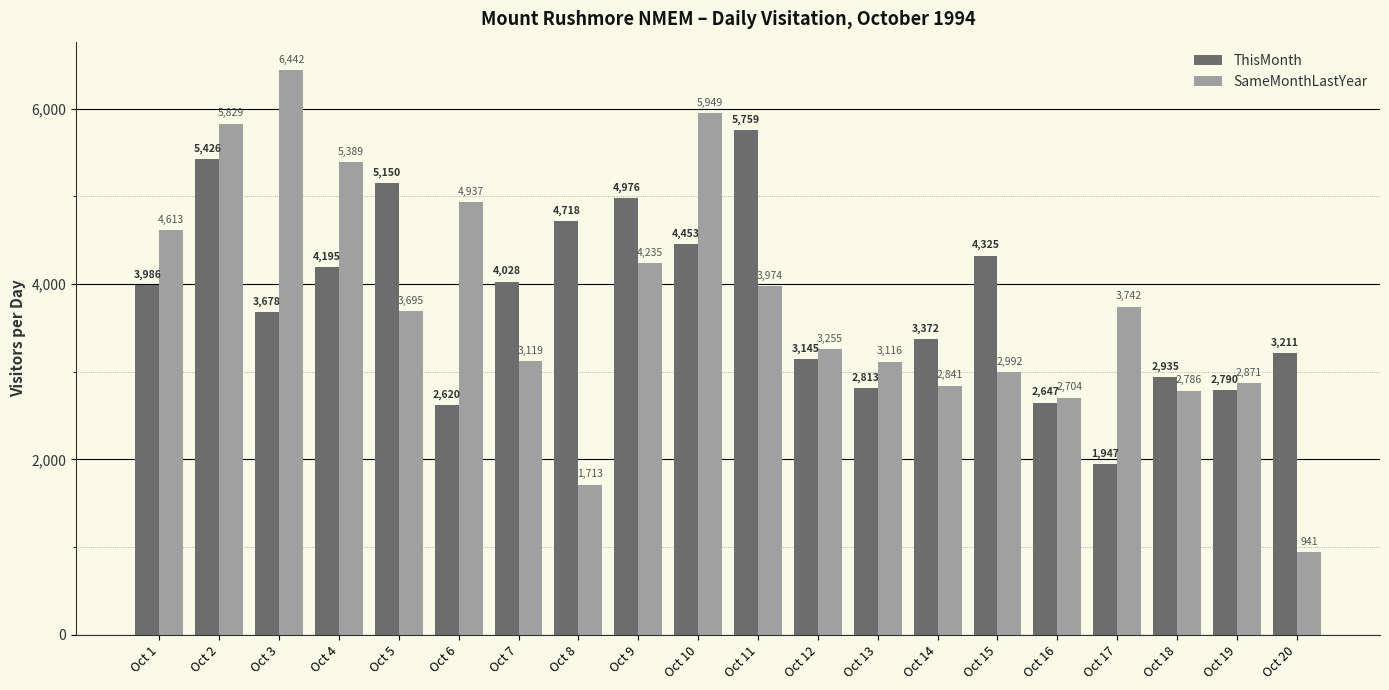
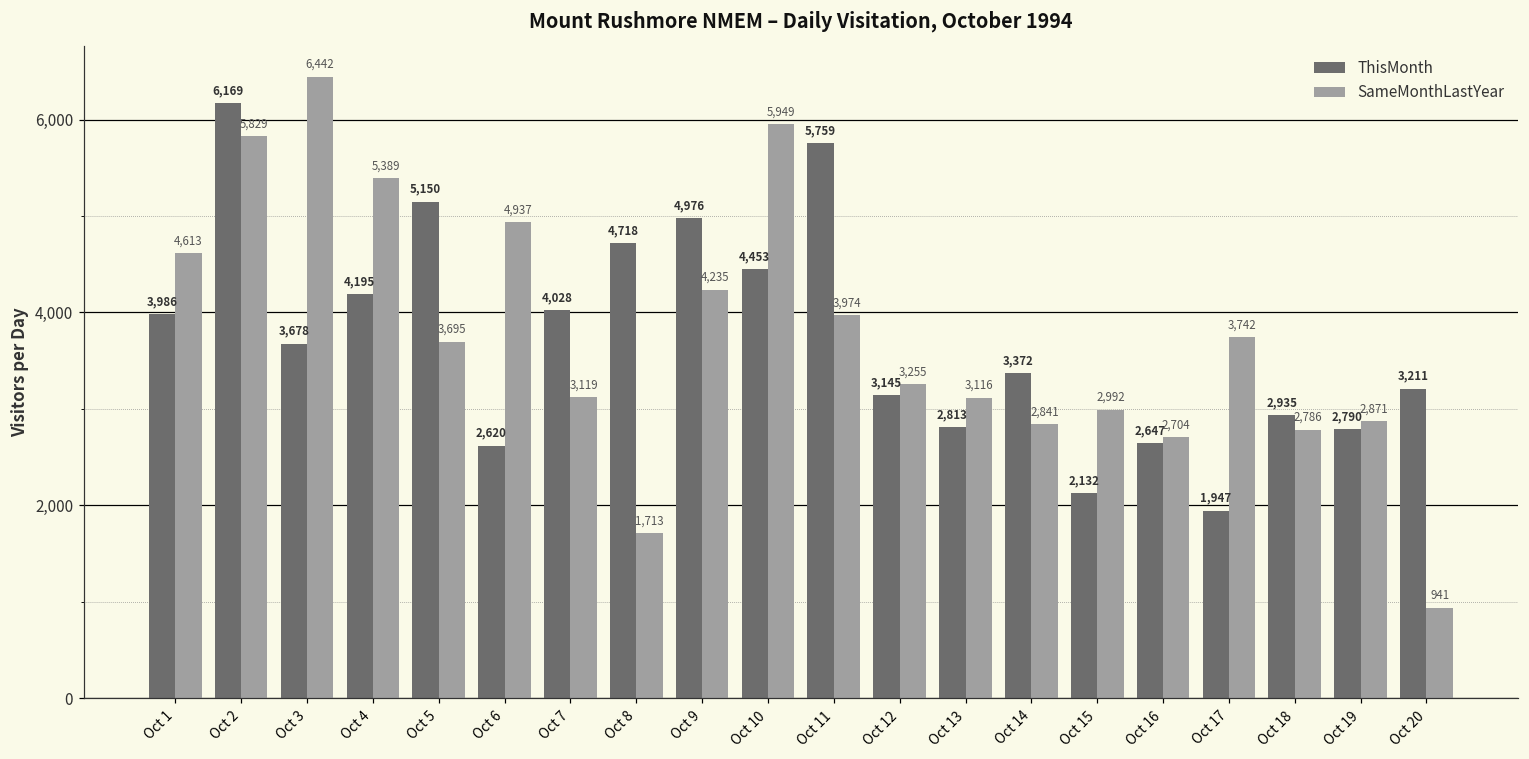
  {
    "ThisMonth": {
      "Oct 1": "3,986",
-     "Oct 2": "5,426",
+     "Oct 2": "6,169",
      "Oct 3": "3,678",
      "Oct 4": "4,195",
      "Oct 5": "5,150",
      "Oct 6": "2,620",
      "Oct 7": "4,028",
      "Oct 8": "4,718",
      "Oct 9": "4,976",
      "Oct 10": "4,453",
      "Oct 11": "5,759",
      "Oct 12": "3,145",
      "Oct 13": "2,813",
      "Oct 14": "3,372",
-     "Oct 15": "4,325",
+     "Oct 15": "2,132",
      "Oct 16": "2,647",
      "Oct 17": "1,947",
      "Oct 18": "2,935",
      "Oct 19": "2,790",
      "Oct 20": "3,211"
    },
    "SameMonthLastYear": {
      "Oct 1": "4,613",
      "Oct 2": "5,829",
      "Oct 3": "6,442",
      "Oct 4": "5,389",
      "Oct 5": "3,695",
      "Oct 6": "4,937",
      "Oct 7": "3,119",
      "Oct 8": "1,713",
      "Oct 9": "4,235",
      "Oct 10": "5,949",
      "Oct 11": "3,974",
      "Oct 12": "3,255",
      "Oct 13": "3,116",
      "Oct 14": "2,841",
      "Oct 15": "2,992",
      "Oct 16": "2,704",
      "Oct 17": "3,742",
      "Oct 18": "2,786",
      "Oct 19": "2,871",
      "Oct 20": "941"
    }
  }
